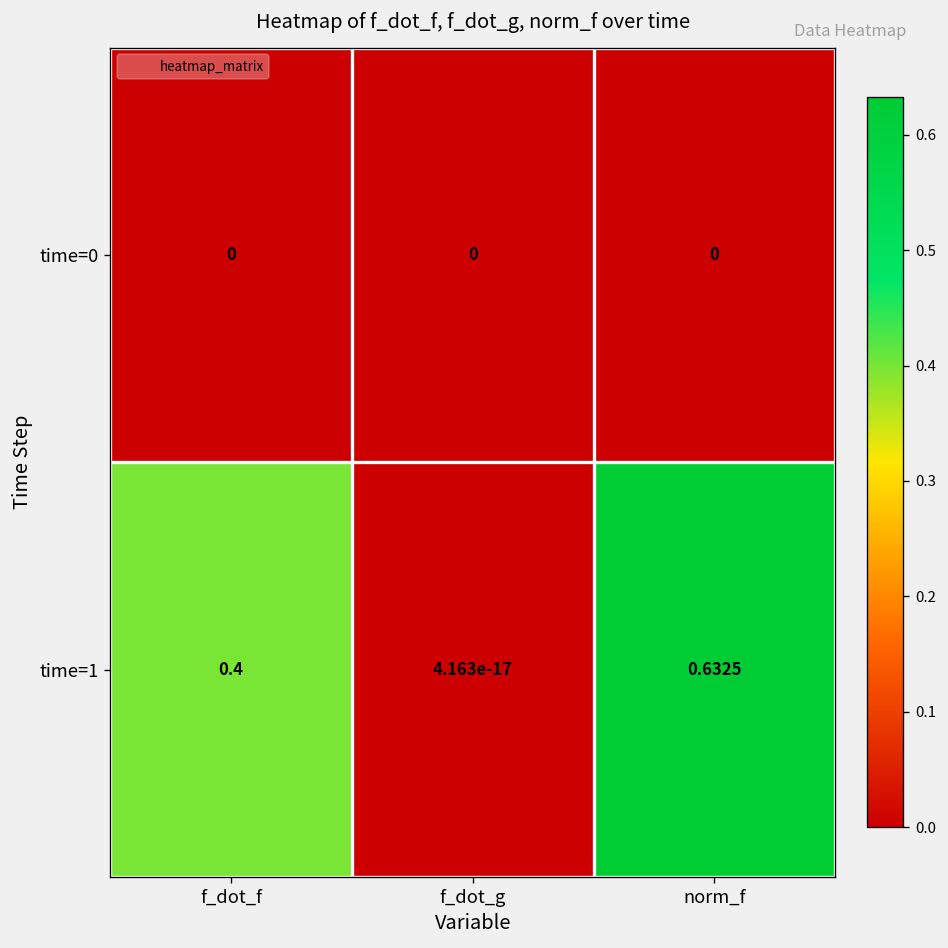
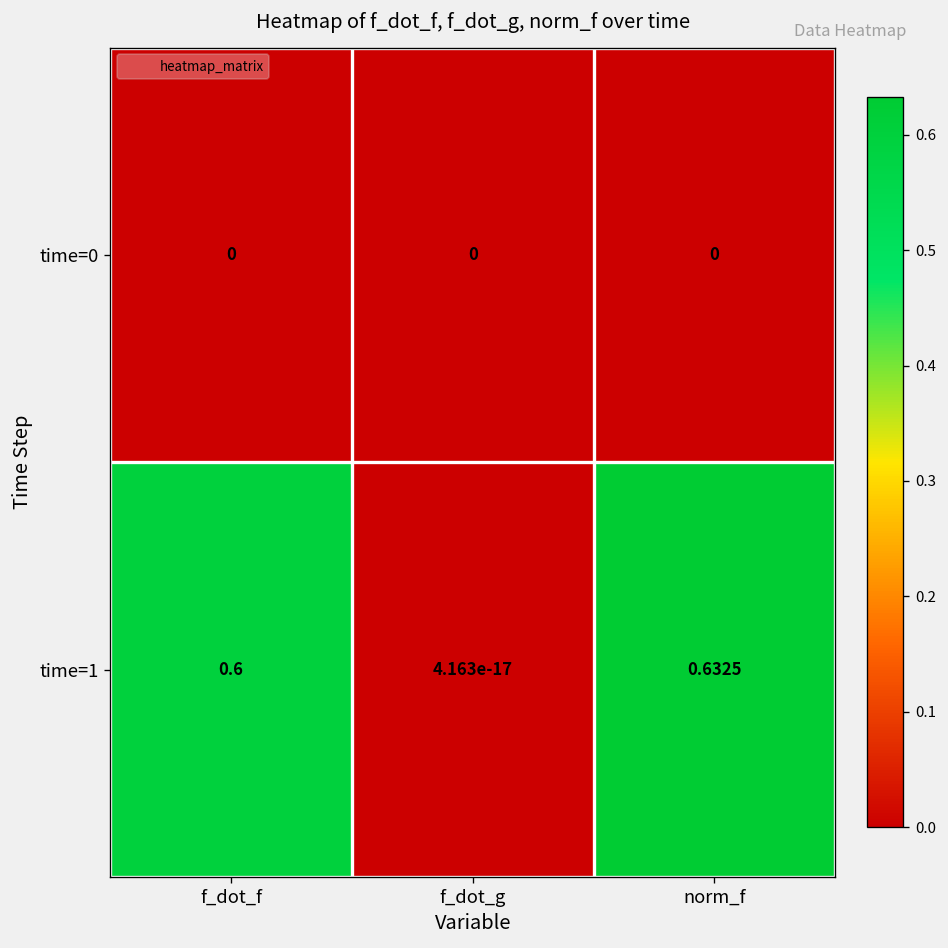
  {
    "time=0": {
      "f_dot_f": "0",
      "f_dot_g": "0",
      "norm_f": "0"
    },
    "time=1": {
-     "f_dot_f": "0.4",
+     "f_dot_f": "0.6",
      "f_dot_g": "4.163e-17",
      "norm_f": "0.6325"
    }
  }
